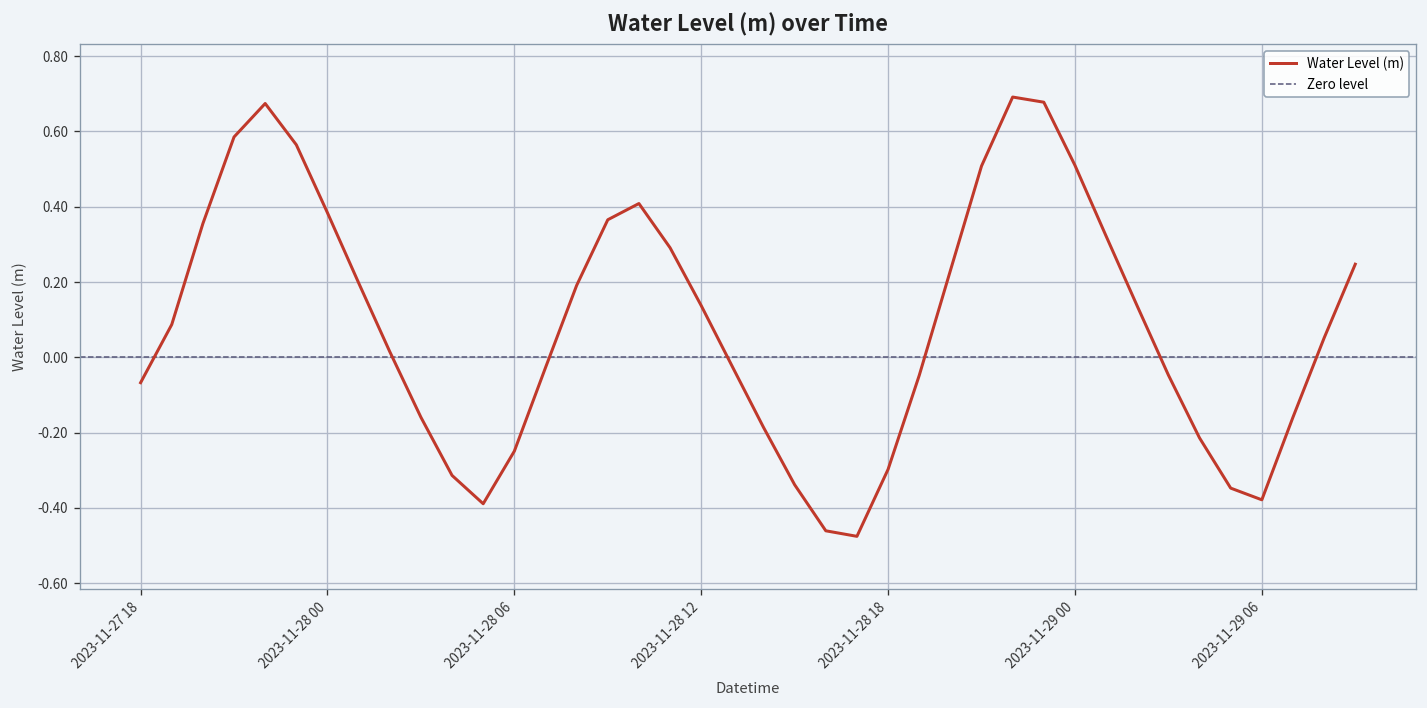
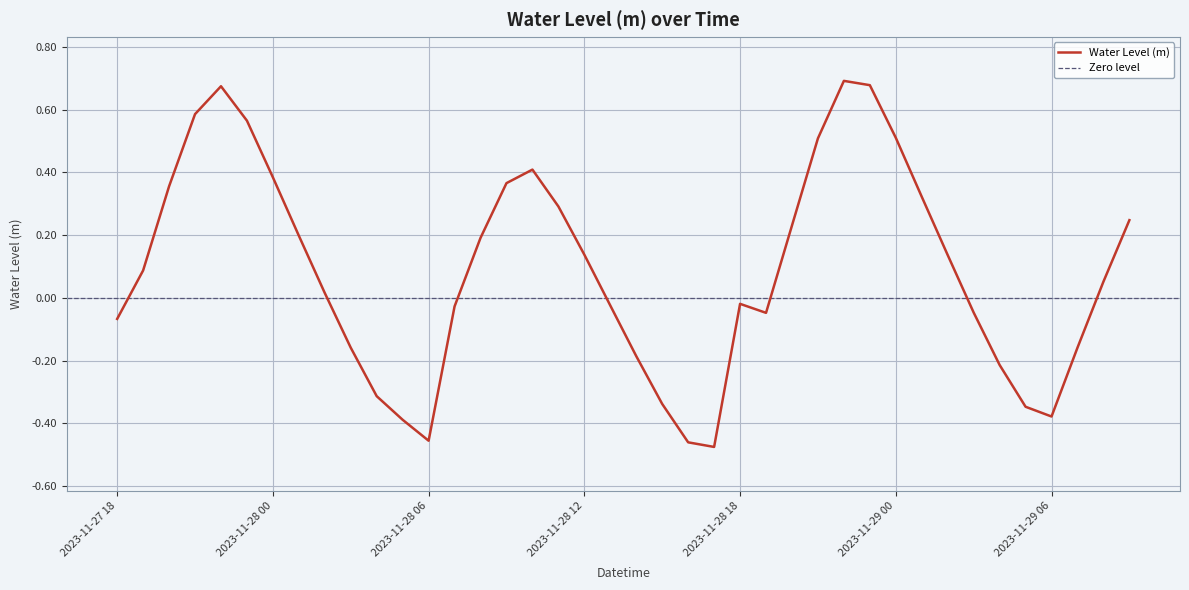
  {
    "2023-11-27 18": -0.07,
    "2023-11-28 00": 0.38,
-   "2023-11-28 06": -0.25,
+   "2023-11-28 06": -0.46,
    "2023-11-28 12": 0.14,
-   "2023-11-28 18": -0.30,
+   "2023-11-28 18": -0.02,
    "2023-11-29 00": 0.51,
    "2023-11-29 06": -0.38
  }
